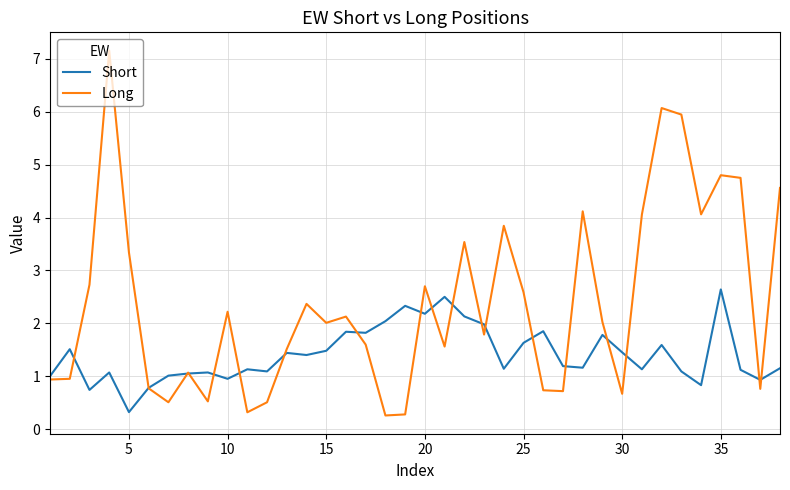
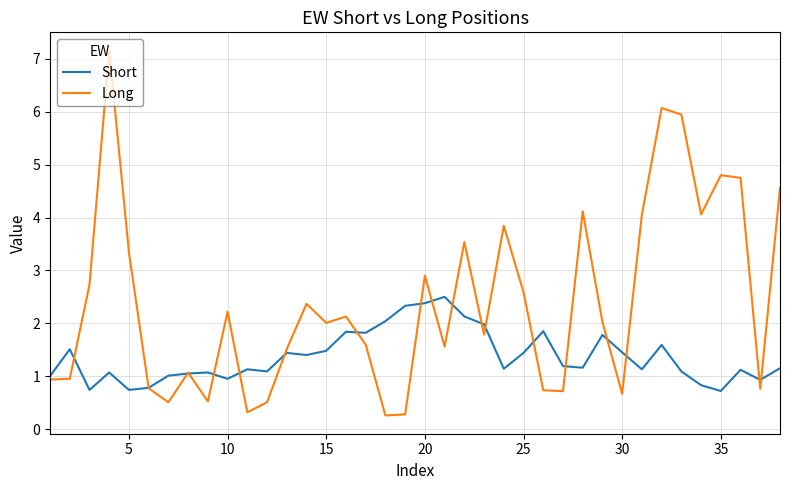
  {
    "Short": {
-     "5": 0.3,
+     "5": 0.7,
      "10": 1.0,
      "15": 1.5,
-     "20": 2.2,
-     "25": 1.6,
+     "20": 2.4,
+     "25": 1.4,
      "30": 1.5,
-     "35": 2.6
+     "35": 0.7
    },
    "Long": {
      "5": 3.3,
      "10": 2.2,
      "15": 2.0,
-     "20": 2.7,
+     "20": 2.9,
      "25": 2.6,
      "30": 0.7,
      "35": 4.8
    }
  }
